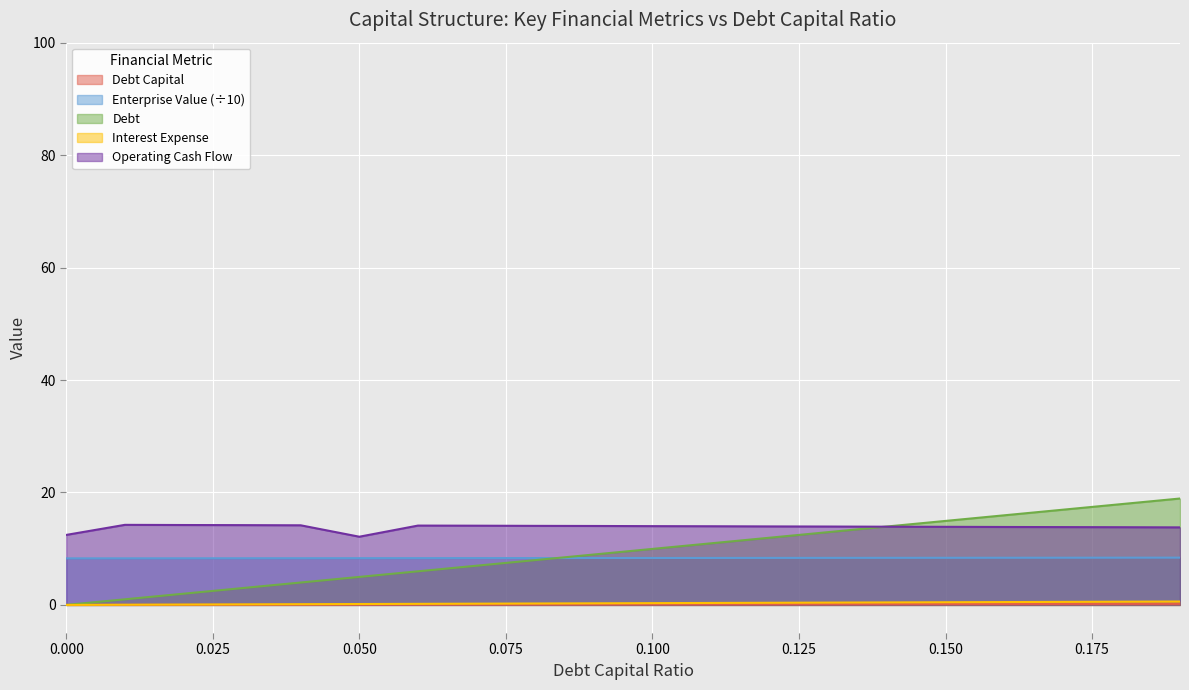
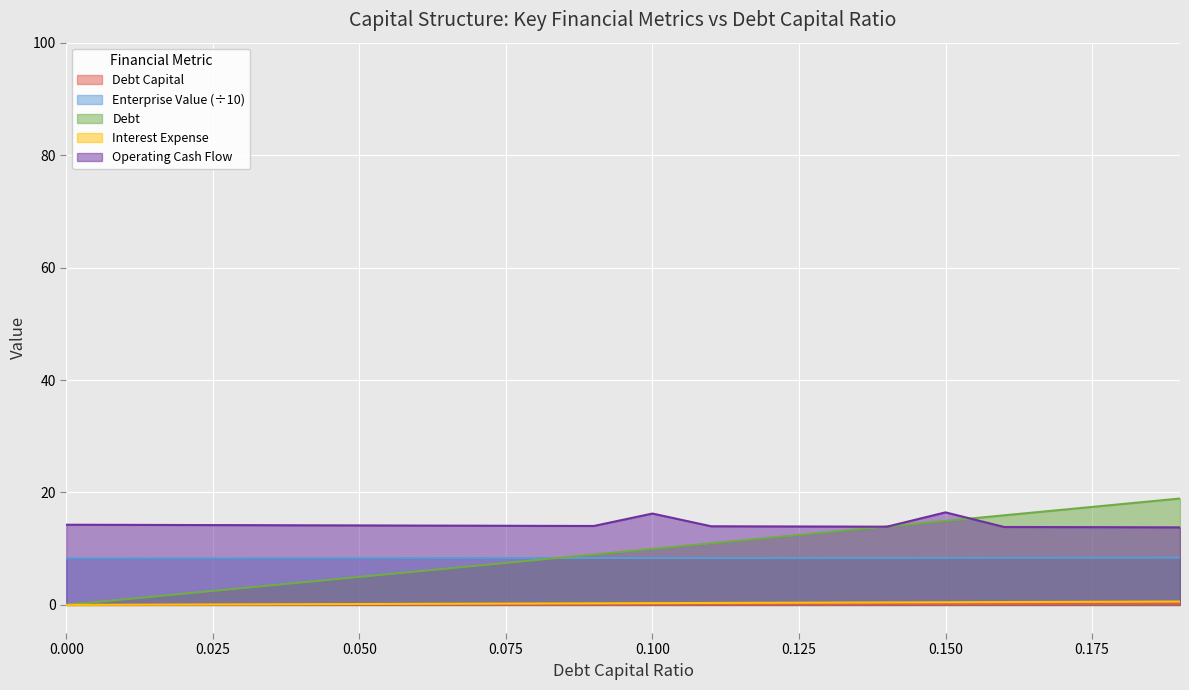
  {
    "Enterprise Value (÷10)": {
      "0.000": 8,
      "0.050": 8,
      "0.100": 8,
      "0.150": 8
    },
    "Debt": {
      "0.050": 5,
      "0.100": 10,
      "0.150": 15
    },
    "Operating Cash Flow": {
-     "0.000": 12,
-     "0.050": 12,
-     "0.100": 14,
-     "0.150": 14
+     "0.000": 14,
+     "0.050": 14,
+     "0.100": 16,
+     "0.150": 16
    }
  }
